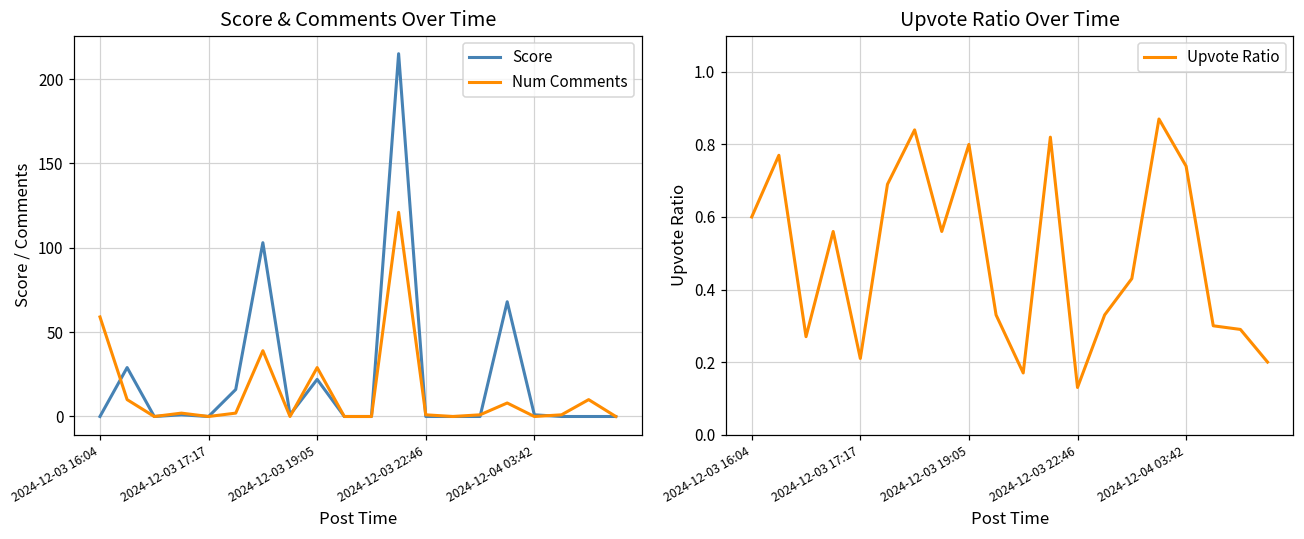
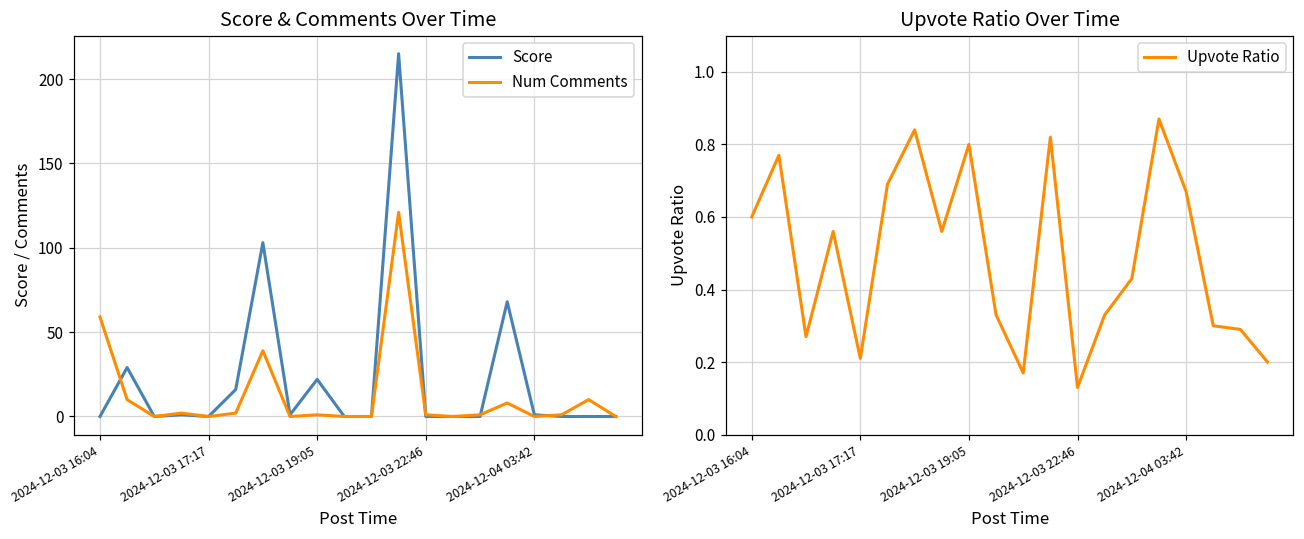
  {
    "Score & Comments Over Time": {
      "Score": {
        "2024-12-03 16:04": 0,
        "2024-12-03 19:05": 22
      },
      "Num Comments": {
        "2024-12-03 16:04": 59,
-       "2024-12-03 19:05": 29
+       "2024-12-03 19:05": 1
      }
    },
    "Upvote Ratio Over Time": {
      "2024-12-03 16:04": 0.60,
      "2024-12-03 17:17": 0.21,
      "2024-12-03 19:05": 0.80,
      "2024-12-03 22:46": 0.13,
-     "2024-12-04 03:42": 0.74
+     "2024-12-04 03:42": 0.67
    }
  }
